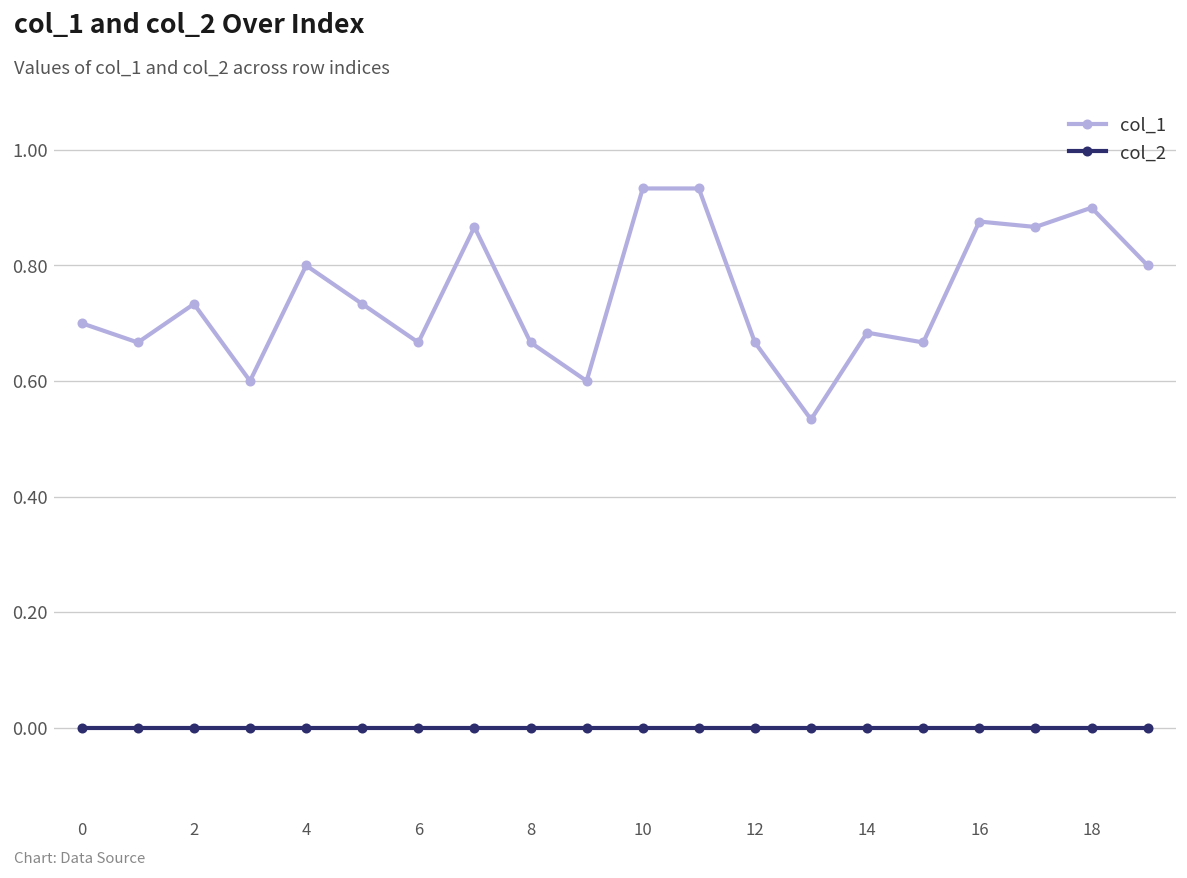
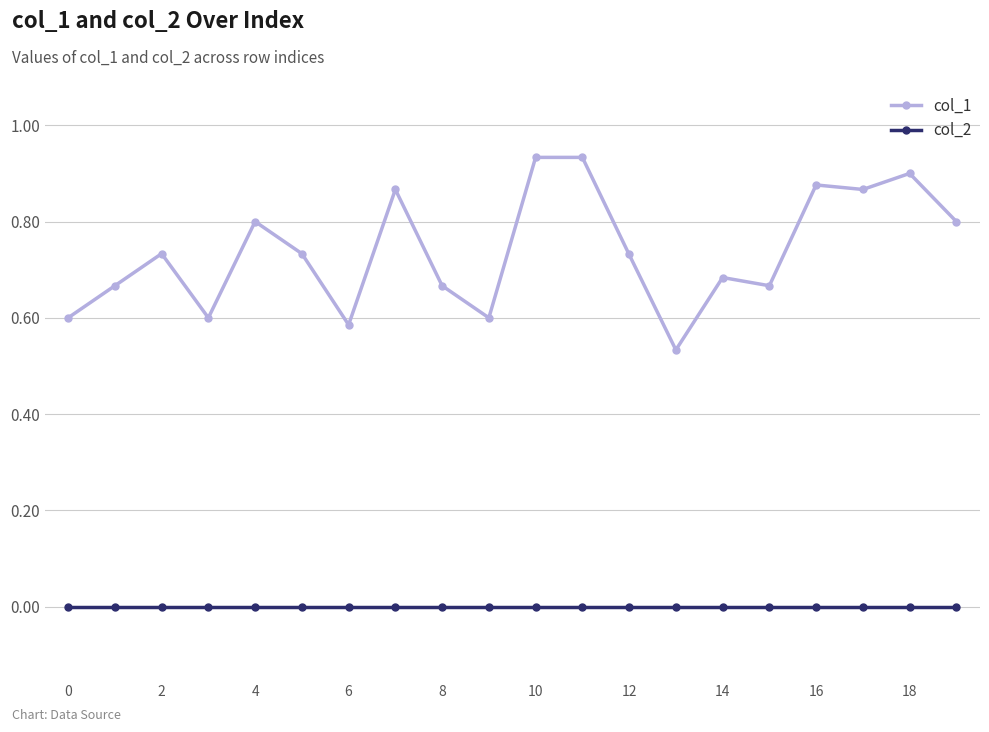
  {
    "col_1": {
-     "0": 0.7,
+     "0": 0.6,
      "2": 0.73,
      "4": 0.80,
-     "6": 0.67,
+     "6": 0.59,
      "8": 0.67,
      "10": 0.93,
-     "12": 0.67,
+     "12": 0.73,
      "14": 0.68,
      "16": 0.88,
      "18": 0.90
    },
    "col_2": {
      "0": 0.00,
      "2": 0.00,
      "4": 0.00,
      "6": 0.00,
      "8": 0.00,
      "10": 0.00,
      "12": 0.00,
      "14": 0.00,
      "16": 0.00,
      "18": 0.00
    }
  }
